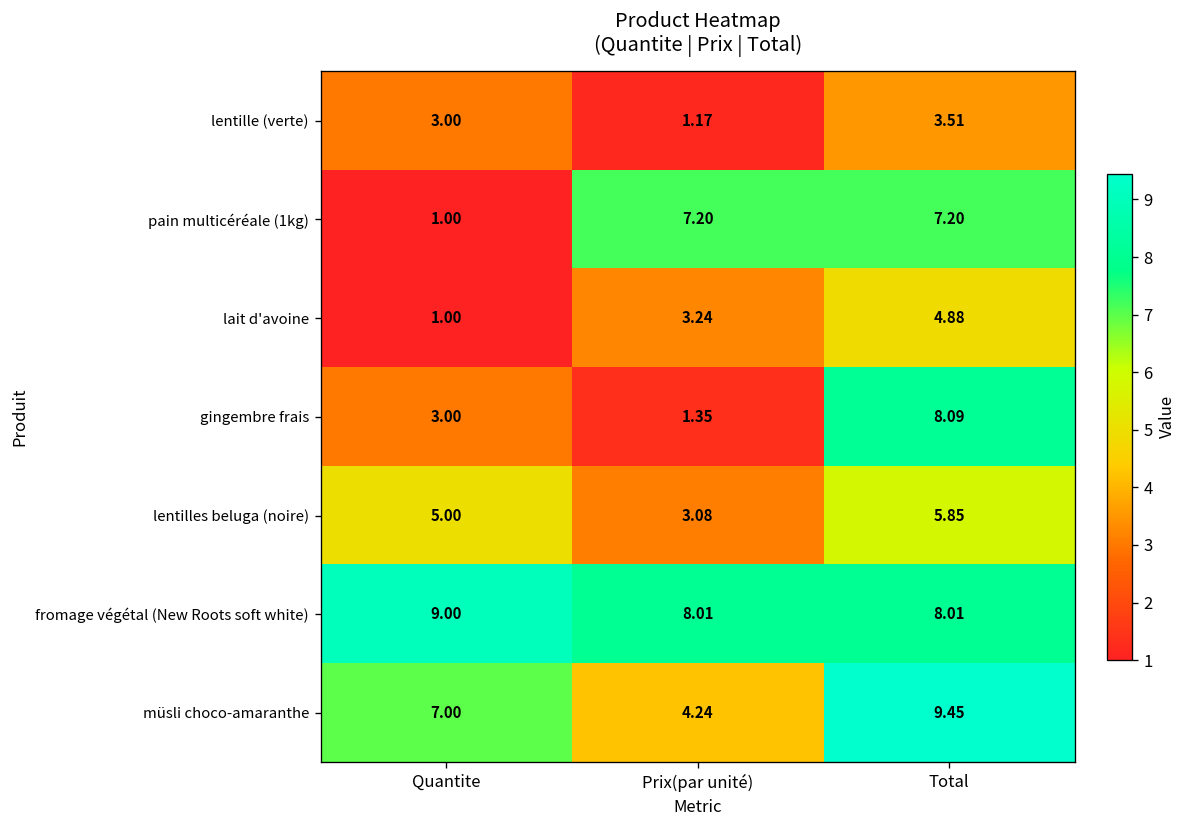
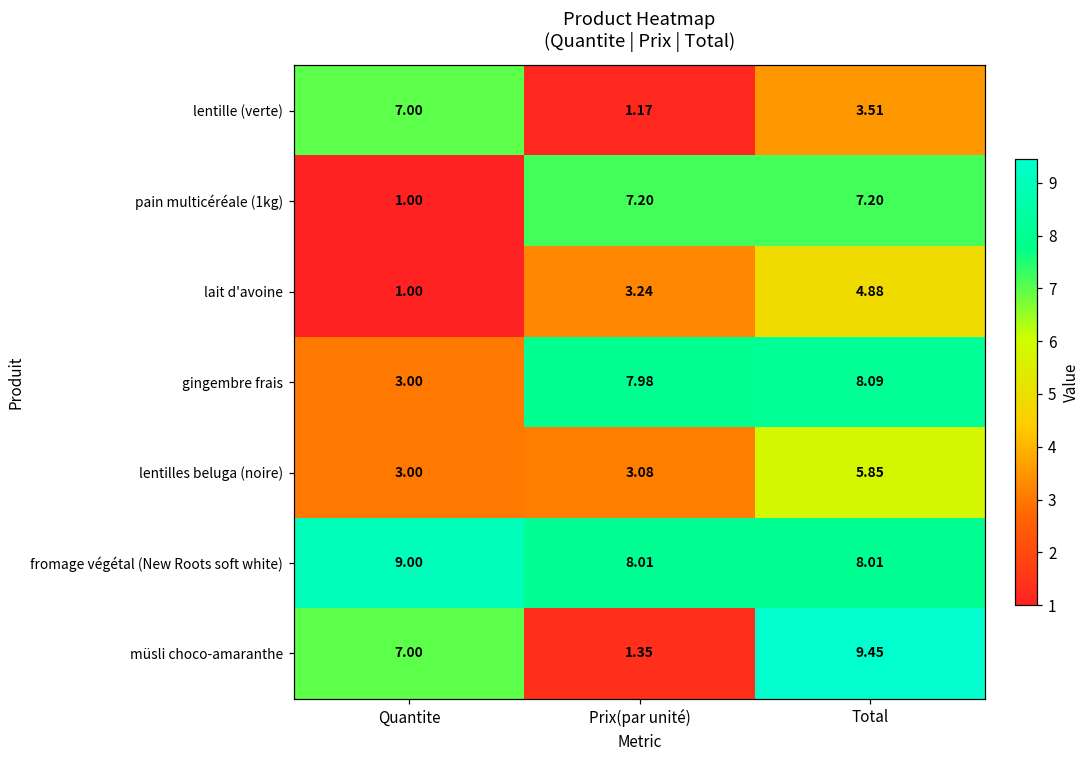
  {
    "lentille (verte)": {
-     "Quantite": 3.00,
+     "Quantite": 7.00,
      "Prix(par unité)": 1.17,
      "Total": 3.51
    },
    "pain multicéréale (1kg)": {
      "Quantite": 1.00,
      "Prix(par unité)": 7.20,
      "Total": 7.20
    },
    "lait d'avoine": {
      "Quantite": 1.00,
      "Prix(par unité)": 3.24,
      "Total": 4.88
    },
    "gingembre frais": {
      "Quantite": 3.00,
-     "Prix(par unité)": 1.35,
+     "Prix(par unité)": 7.98,
      "Total": 8.09
    },
    "lentilles beluga (noire)": {
-     "Quantite": 5.00,
+     "Quantite": 3.00,
      "Prix(par unité)": 3.08,
      "Total": 5.85
    },
    "fromage végétal (New Roots soft white)": {
      "Quantite": 9.00,
      "Prix(par unité)": 8.01,
      "Total": 8.01
    },
    "müsli choco-amaranthe": {
      "Quantite": 7.00,
-     "Prix(par unité)": 4.24,
+     "Prix(par unité)": 1.35,
      "Total": 9.45
    }
  }
